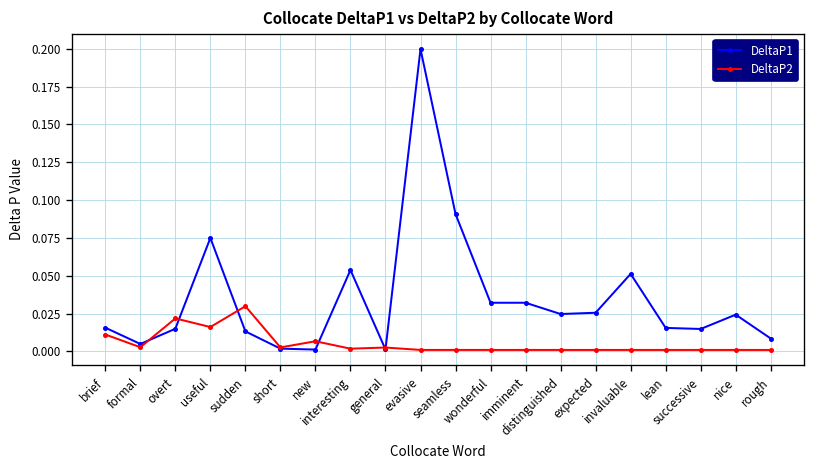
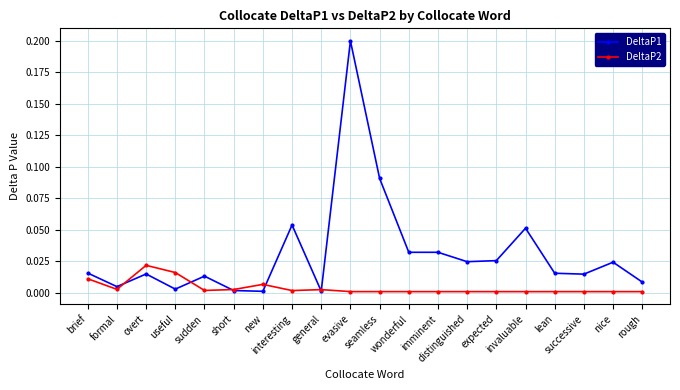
  {
    "DeltaP1": {
      "brief": 0.016,
      "formal": 0.005,
      "overt": 0.015,
-     "useful": 0.075,
+     "useful": 0.003,
      "sudden": 0.013,
      "new": 0.001,
      "interesting": 0.054,
      "evasive": 0.200,
      "seamless": 0.091,
      "wonderful": 0.032,
      "imminent": 0.032,
      "distinguished": 0.025,
      "expected": 0.026,
      "invaluable": 0.051,
      "lean": 0.015,
      "successive": 0.015,
      "nice": 0.024,
      "rough": 0.008
    },
    "DeltaP2": {
      "brief": 0.011,
      "formal": 0.003,
      "overt": 0.022,
      "useful": 0.016,
-     "sudden": 0.030,
+     "sudden": 0.002,
      "new": 0.007,
      "interesting": 0.002,
      "evasive": 0.001,
      "seamless": 0.001,
      "wonderful": 0.001,
      "imminent": 0.001,
      "distinguished": 0.001,
      "expected": 0.001,
      "invaluable": 0.001,
      "lean": 0.001,
      "successive": 0.001,
      "nice": 0.001,
      "rough": 0.001
    }
  }
